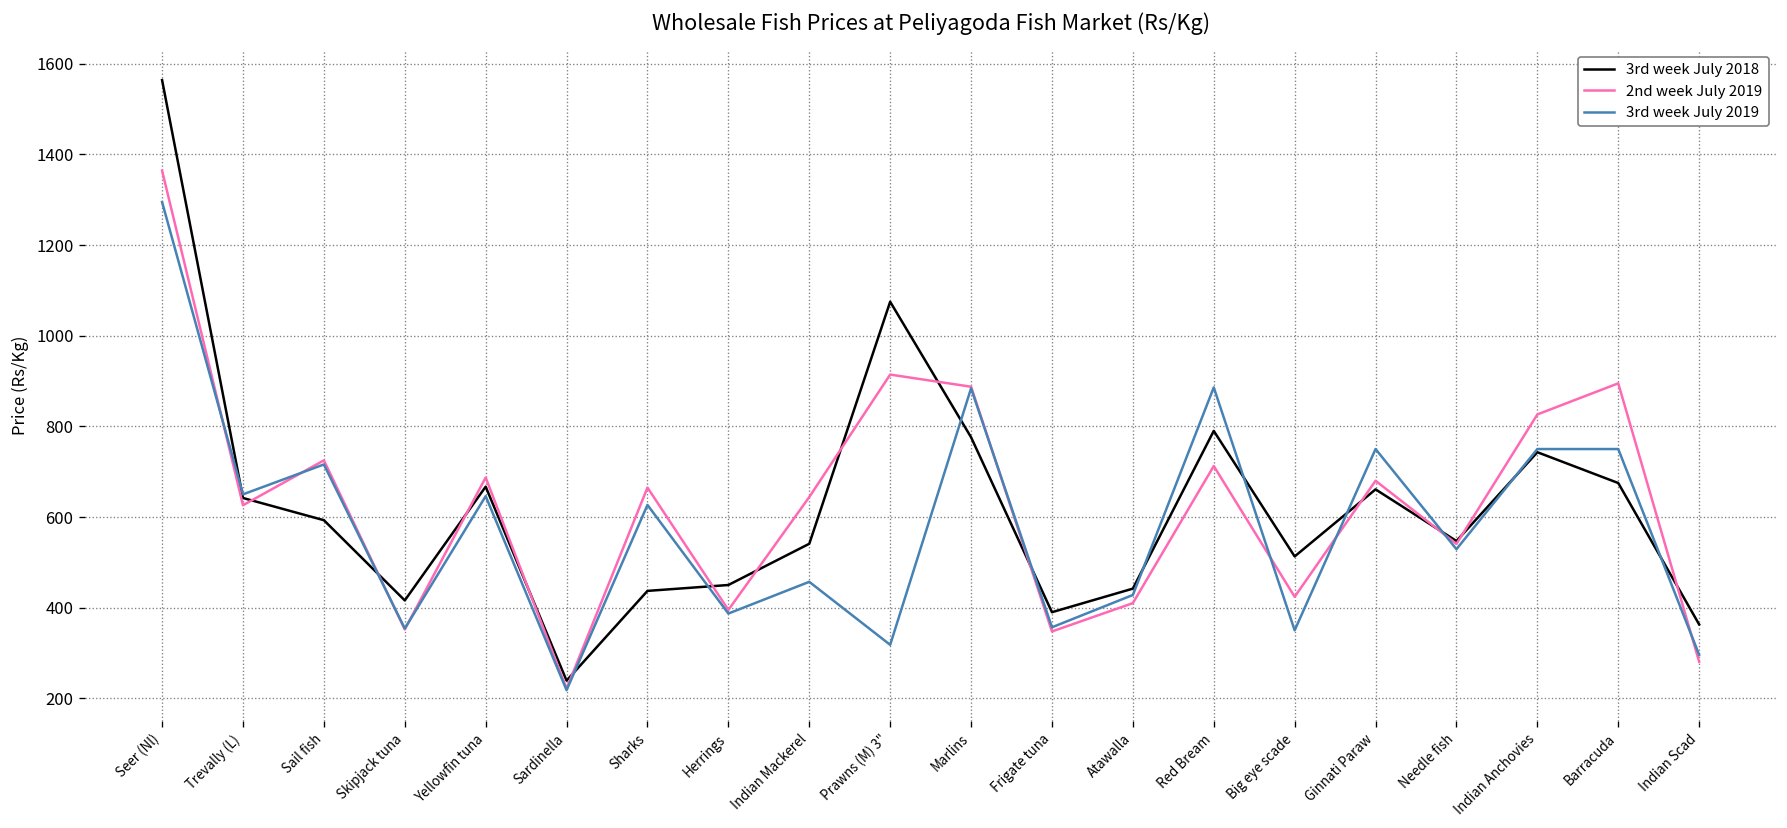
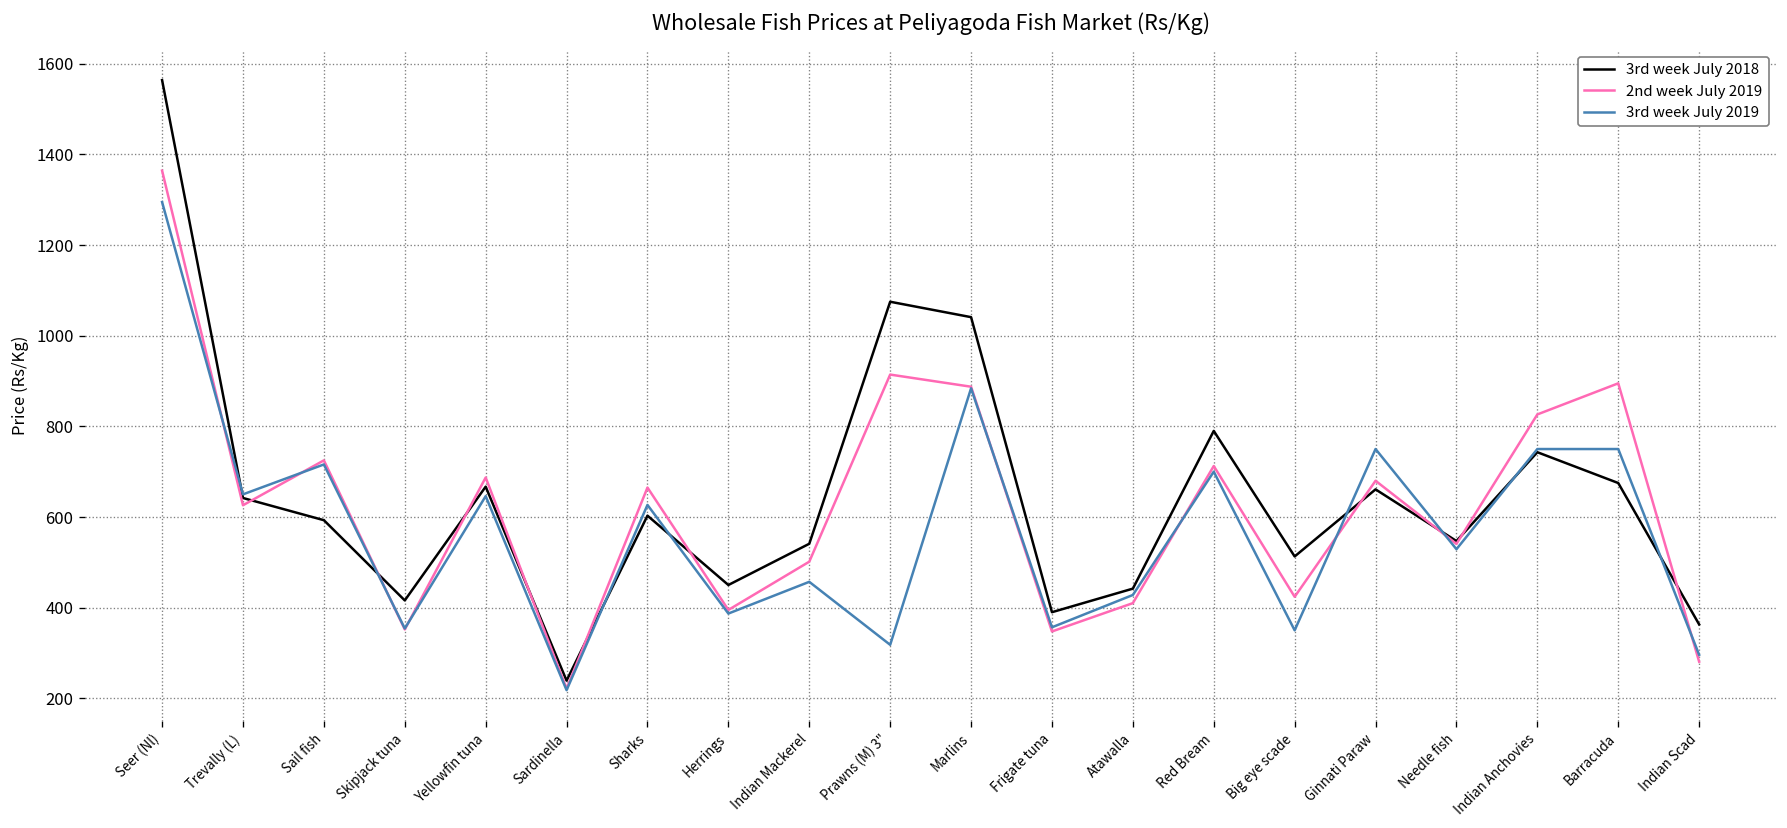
  {
    "3rd week July 2018": {
      "Seer (Nl)": 1560,
      "Trevally (L)": 640,
      "Sail fish": 590,
      "Skipjack tuna": 420,
      "Yellowfin tuna": 670,
      "Sardinella": 240,
-     "Sharks": 440,
+     "Sharks": 600,
      "Herrings": 450,
      "Indian Mackerel": 540,
      "Prawns (M) 3\"": 1080,
-     "Marlins": 780,
+     "Marlins": 1040,
      "Frigate tuna": 390,
      "Atawalla": 440,
      "Red Bream": 790,
      "Big eye scade": 510,
      "Ginnati Paraw": 660,
      "Indian Anchovies": 740,
      "Barracuda": 680,
      "Indian Scad": 360
    },
    "2nd week July 2019": {
      "Seer (Nl)": 1360,
      "Trevally (L)": 630,
      "Sail fish": 730,
      "Yellowfin tuna": 690,
      "Sharks": 670,
      "Herrings": 400,
-     "Indian Mackerel": 640,
+     "Indian Mackerel": 500,
      "Prawns (M) 3\"": 910,
      "Frigate tuna": 350,
      "Atawalla": 410,
      "Red Bream": 710,
      "Big eye scade": 420,
      "Ginnati Paraw": 680,
      "Indian Anchovies": 830,
      "Barracuda": 900,
      "Indian Scad": 280
    },
    "3rd week July 2019": {
      "Seer (Nl)": 1300,
      "Trevally (L)": 650,
      "Sail fish": 720,
      "Yellowfin tuna": 650,
      "Sharks": 630,
      "Herrings": 390,
      "Indian Mackerel": 460,
      "Prawns (M) 3\"": 320,
      "Frigate tuna": 360,
      "Atawalla": 430,
-     "Red Bream": 890,
+     "Red Bream": 700,
      "Big eye scade": 350,
      "Ginnati Paraw": 750,
      "Needle fish": 530,
      "Indian Anchovies": 750,
      "Barracuda": 750,
      "Indian Scad": 300
    }
  }
